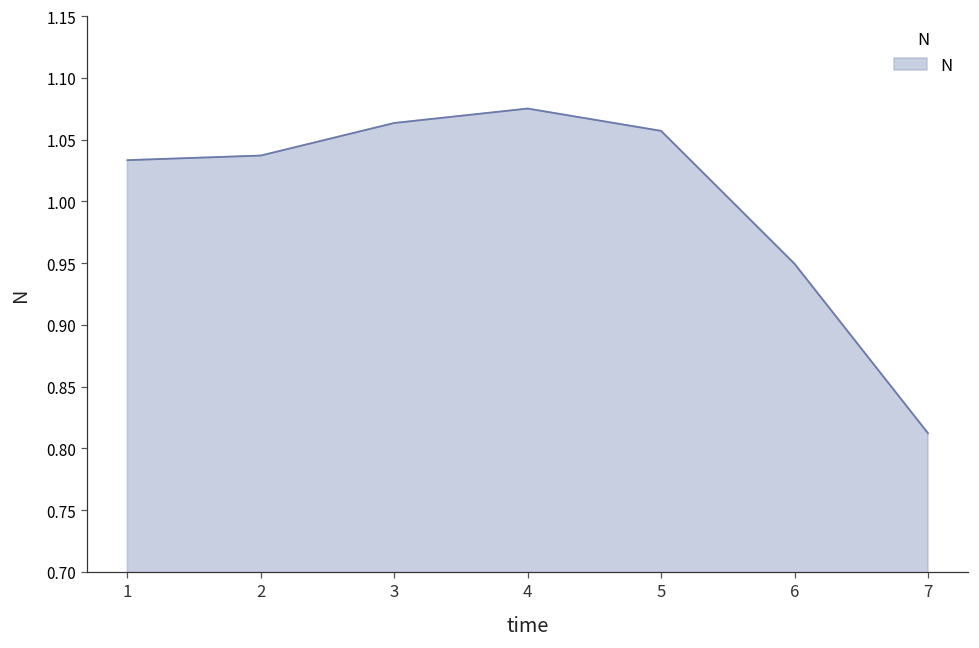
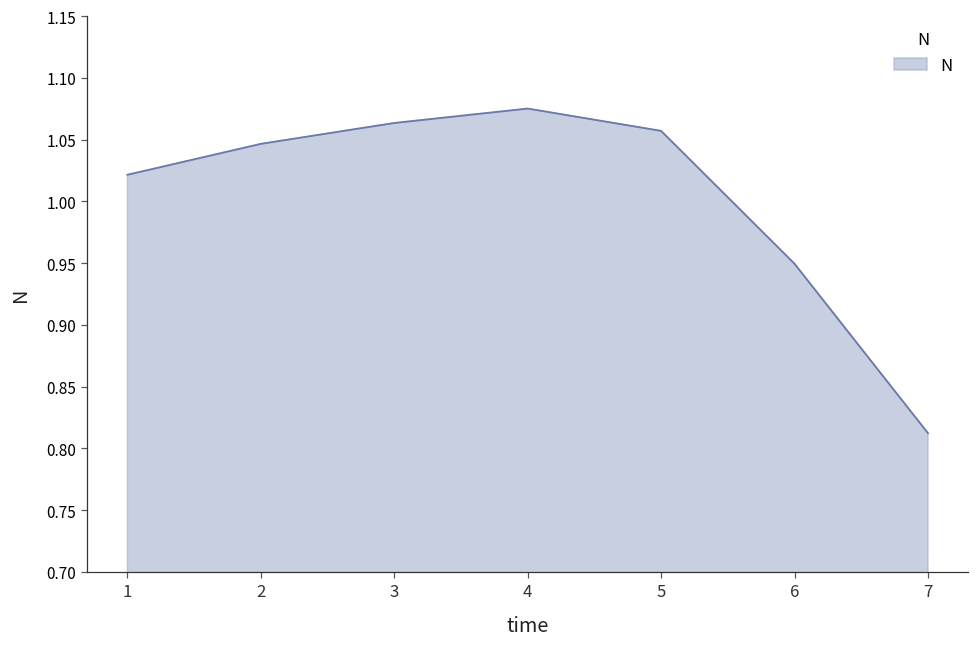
  {
-   "1": 1.033,
-   "2": 1.037,
+   "1": 1.021,
+   "2": 1.046,
    "3": 1.063,
    "4": 1.075,
    "5": 1.057,
    "6": 0.949,
    "7": 0.812
  }
